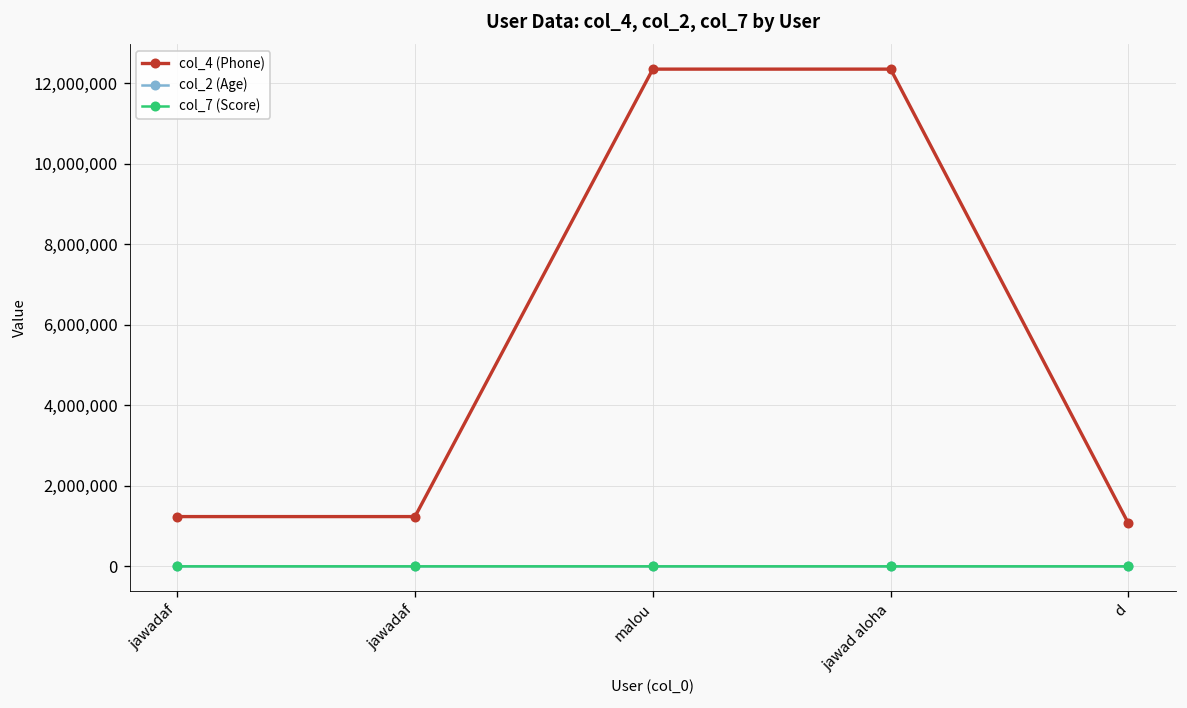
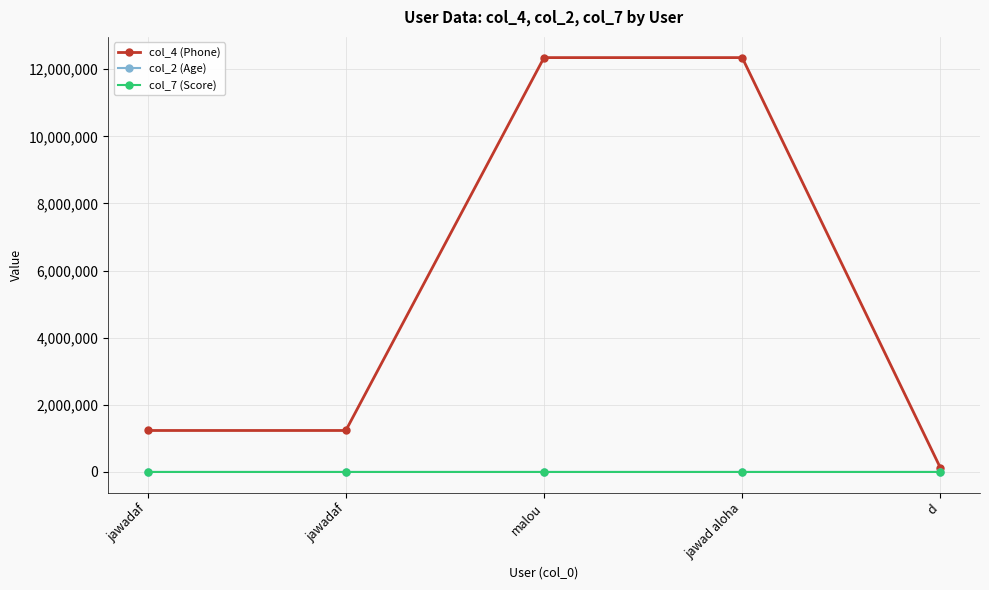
  {
    "col_4 (Phone)": {
      "malou": "12,300,000",
      "jawad aloha": "12,300,000",
-     "d": "1,100,000"
+     "d": "100,000"
    },
    "col_7 (Score)": {
      "malou": "0",
      "jawad aloha": "0",
      "d": "0"
    }
  }
